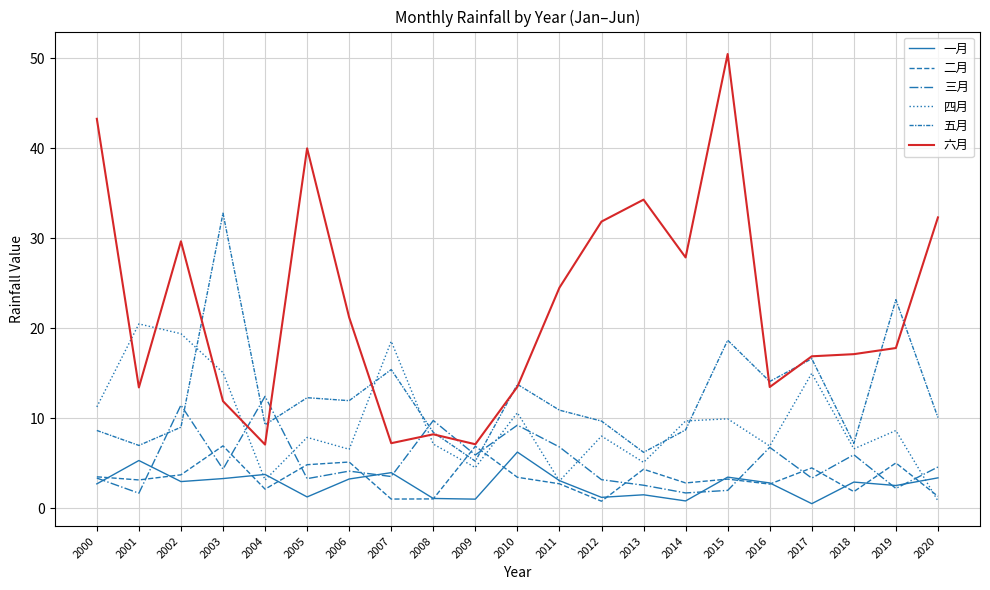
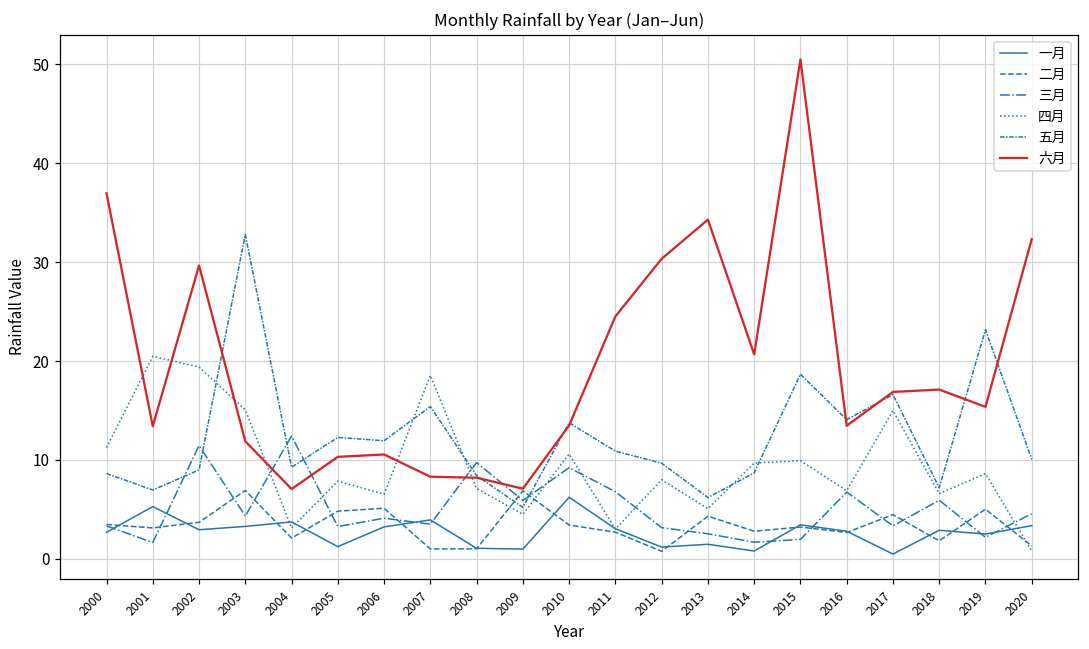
  {
    "六月": {
-     "2000": 43,
+     "2000": 37,
      "2001": 13,
      "2002": 30,
      "2003": 12,
      "2004": 7,
-     "2005": 40,
-     "2006": 21,
-     "2007": 7,
+     "2005": 10,
+     "2006": 11,
+     "2007": 8,
      "2011": 25,
-     "2012": 32,
+     "2012": 30,
      "2013": 34,
-     "2014": 28,
+     "2014": 21,
      "2015": 50,
      "2016": 13,
      "2018": 17,
-     "2019": 18,
+     "2019": 15,
      "2020": 32
    }
  }
